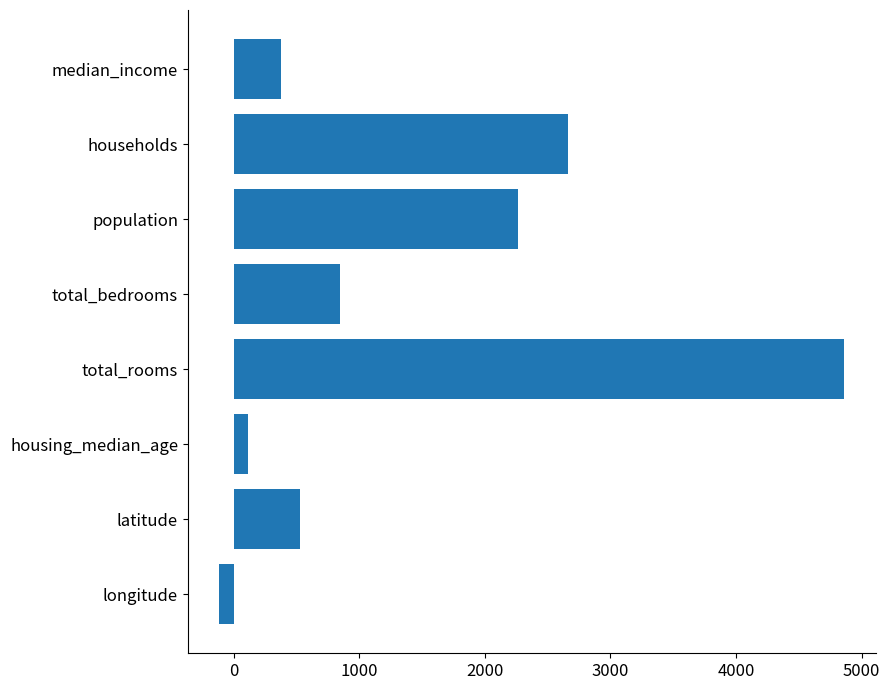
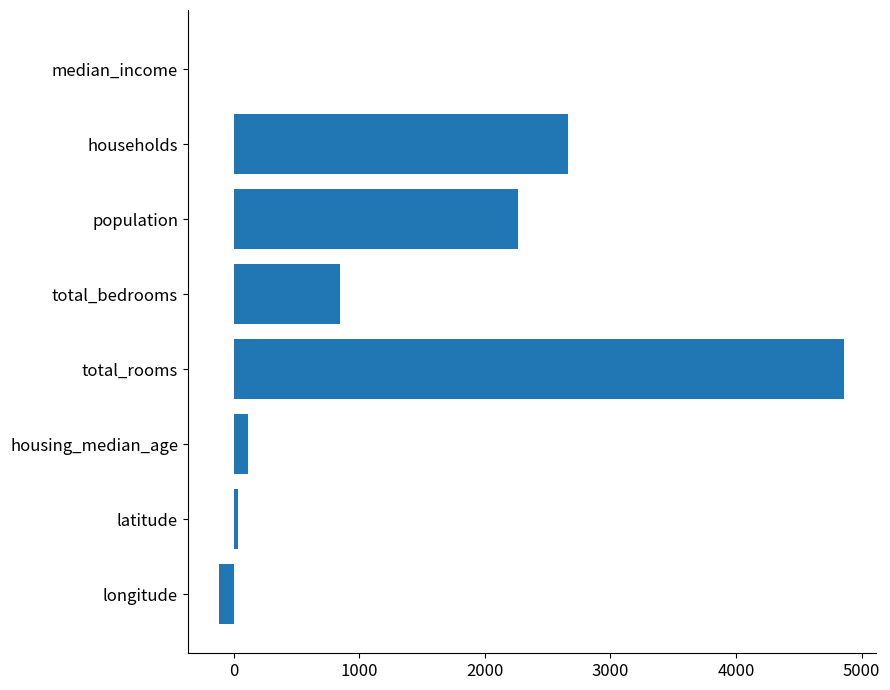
  {
-   "median_income": 380,
+   "median_income": 0,
    "households": 2660,
    "population": 2270,
    "total_bedrooms": 850,
    "total_rooms": 4860,
    "housing_median_age": 120,
-   "latitude": 530,
+   "latitude": 30,
    "longitude": -120
  }
